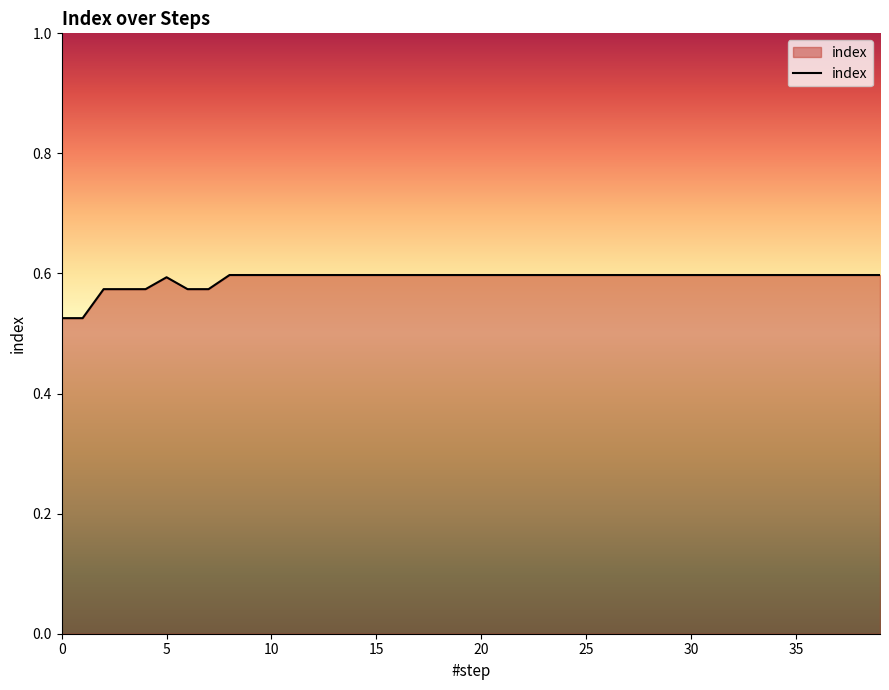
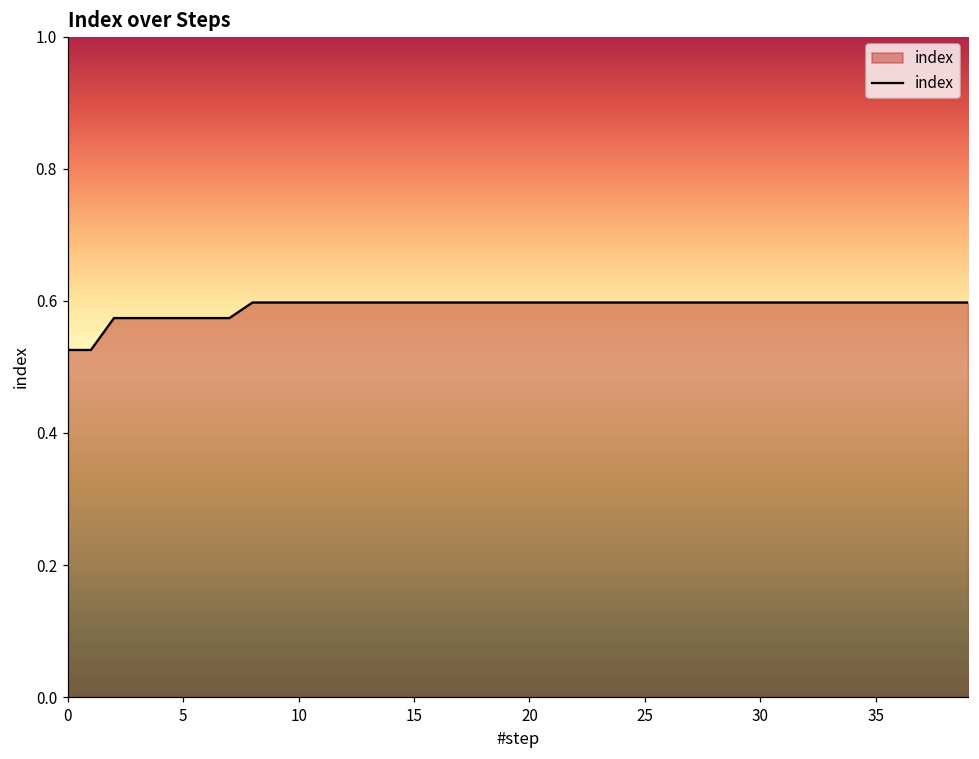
  {
    "0": 0.53,
-   "5": 0.59,
+   "5": 0.57,
    "10": 0.60,
    "15": 0.60,
    "20": 0.60,
    "25": 0.60,
    "30": 0.60,
    "35": 0.60
  }
